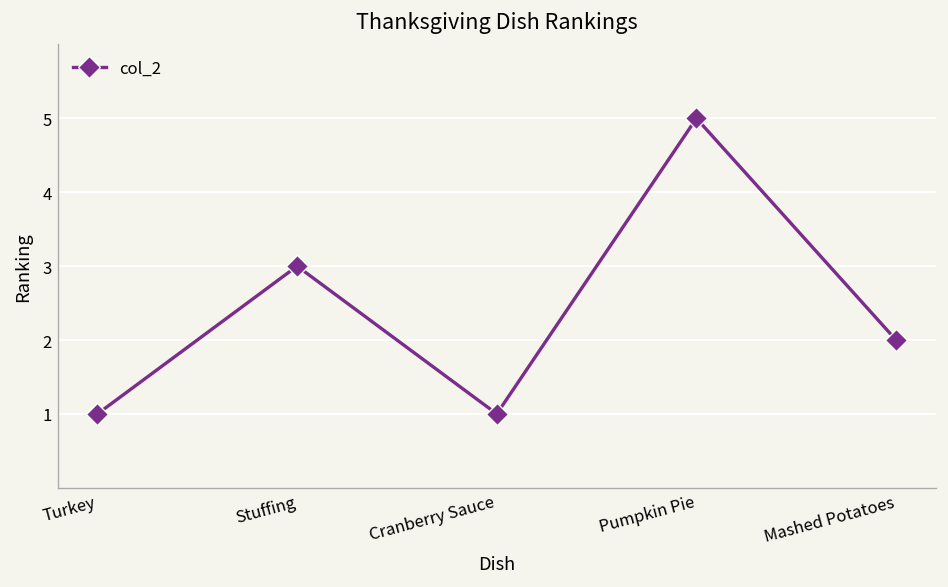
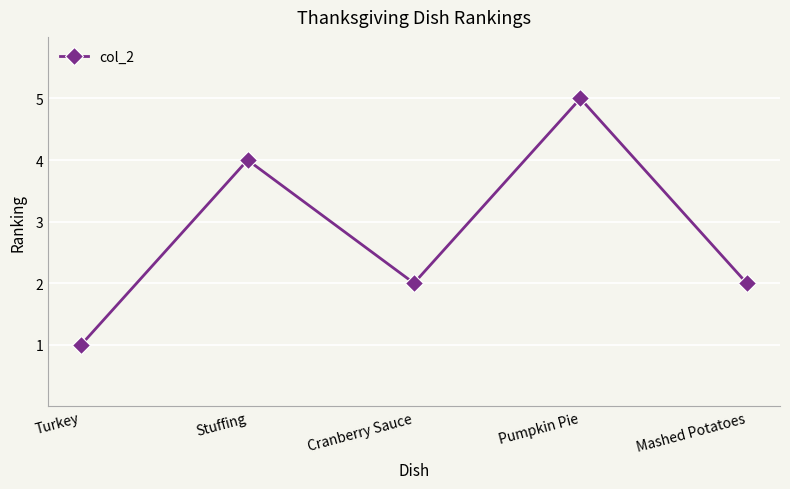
  {
    "Turkey": 1,
-   "Stuffing": 3,
-   "Cranberry Sauce": 1,
+   "Stuffing": 4,
+   "Cranberry Sauce": 2,
    "Pumpkin Pie": 5,
    "Mashed Potatoes": 2
  }
